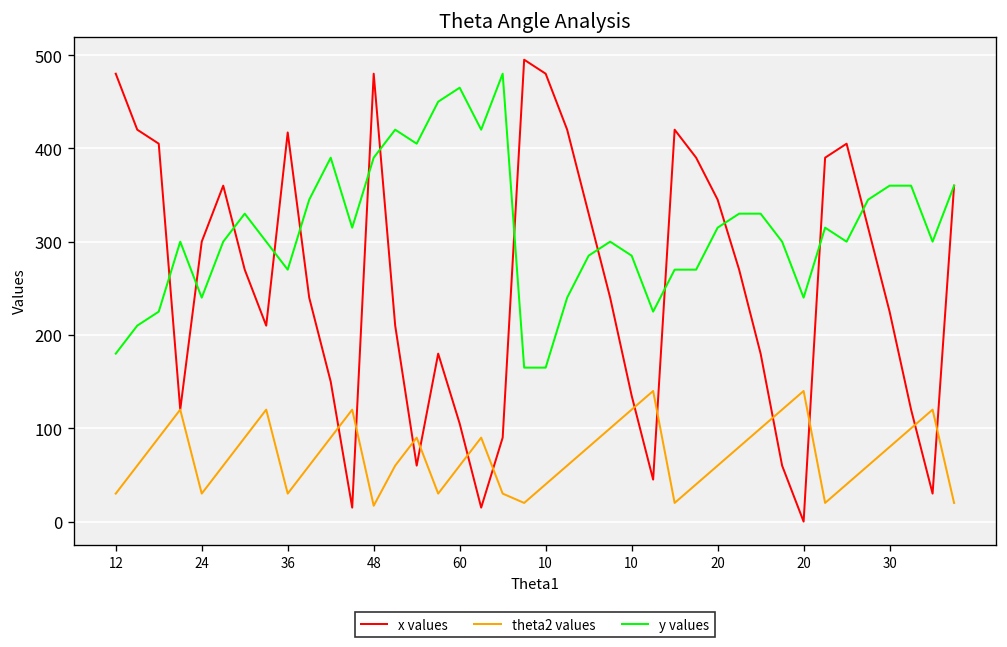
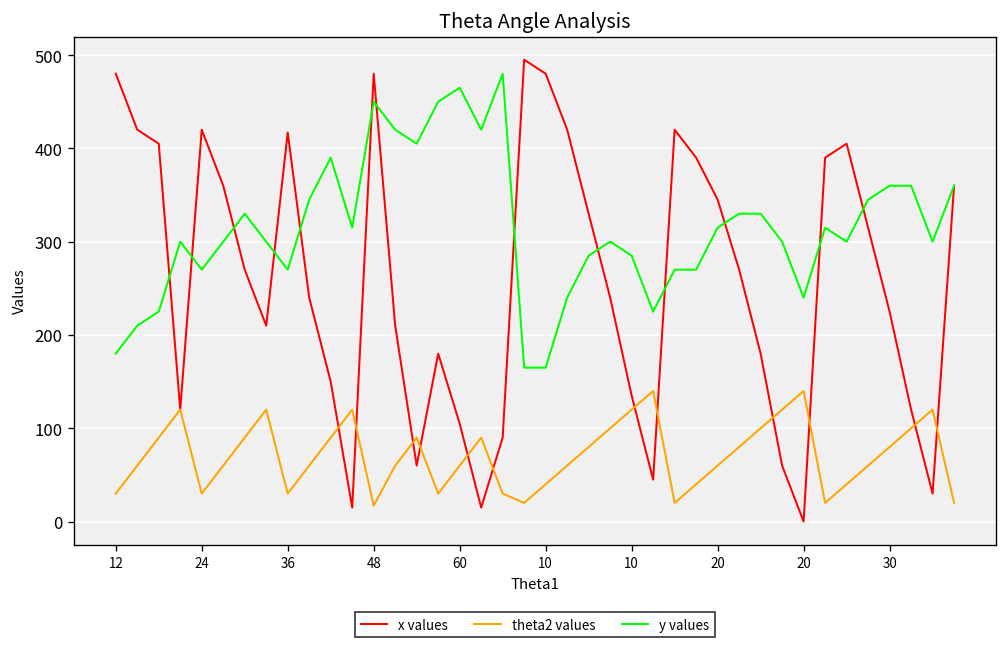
  {
    "x values": {
      "12": 480,
-     "24": 300,
+     "24": 420,
      "36": 420,
      "48": 480,
      "60": 110
    },
    "theta2 values": {
      "12": 30,
      "24": 30,
      "36": 30,
      "48": 20,
      "60": 60
    },
    "y values": {
      "12": 180,
-     "24": 240,
+     "24": 270,
      "36": 270,
-     "48": 390,
+     "48": 450,
      "60": 470
    }
  }
